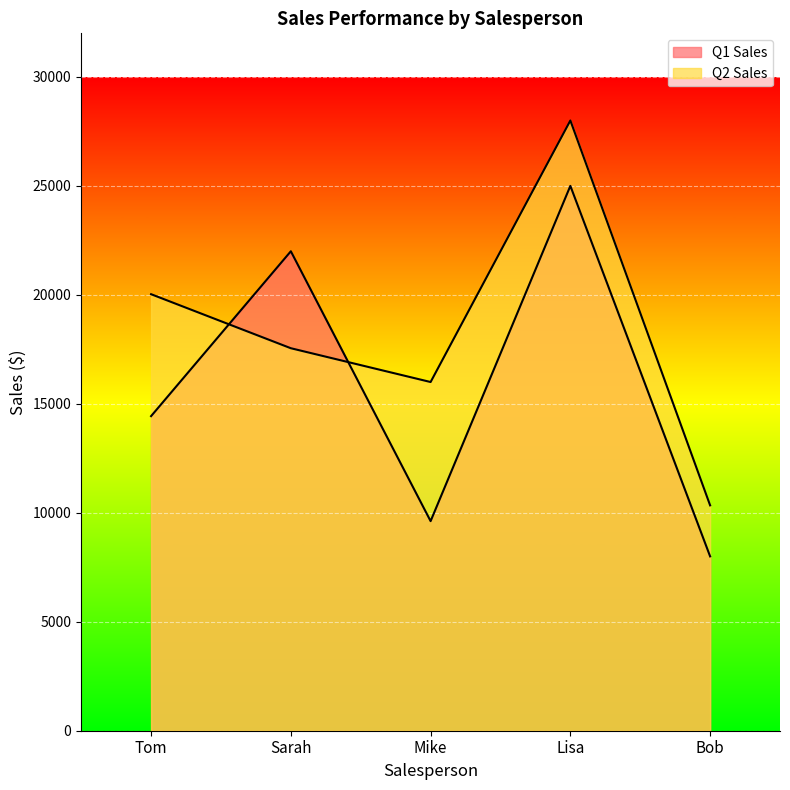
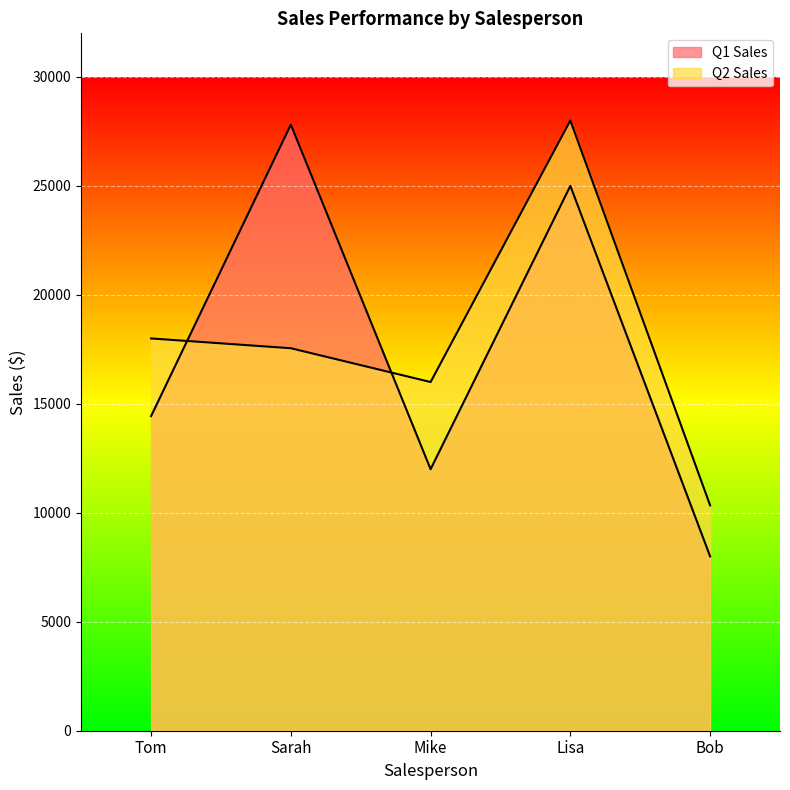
  {
    "Q1 Sales": {
      "Tom": 14400,
-     "Sarah": 22000,
-     "Mike": 9600,
+     "Sarah": 27800,
+     "Mike": 12000,
      "Lisa": 25000,
      "Bob": 8000
    },
    "Q2 Sales": {
-     "Tom": 20000,
+     "Tom": 18000,
      "Sarah": 17600,
      "Mike": 16000,
      "Lisa": 28000,
      "Bob": 10300
    }
  }
